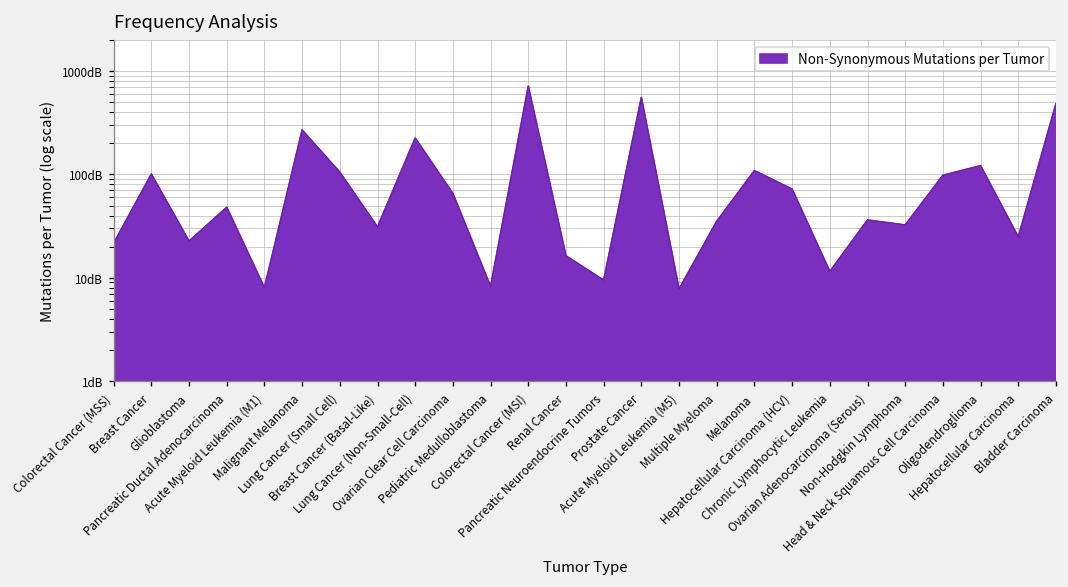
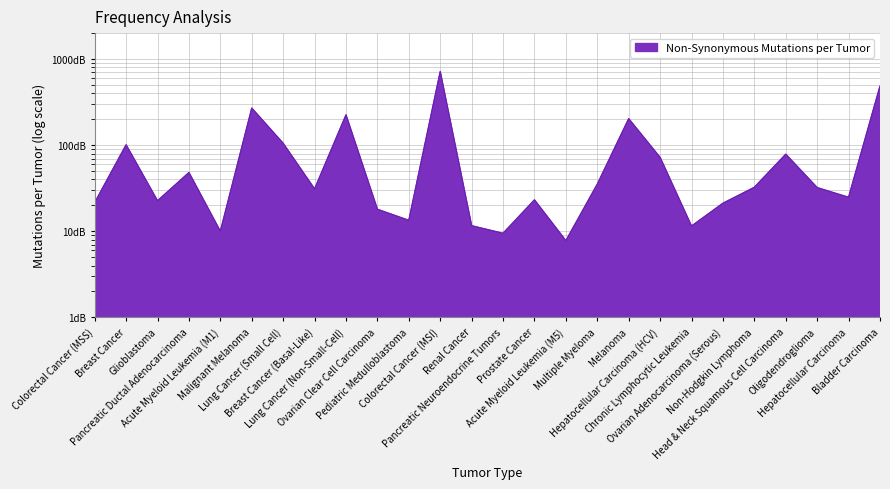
  {
    "Colorectal Cancer (MSS)": "22dB",
    "Breast Cancer": "100dB",
    "Glioblastoma": "23dB",
    "Pancreatic Ductal Adenocarcinoma": "50dB",
-   "Acute Myeloid Leukemia (M1)": "8dB",
+   "Acute Myeloid Leukemia (M1)": "10dB",
    "Malignant Melanoma": "270dB",
    "Lung Cancer (Small Cell)": "110dB",
    "Breast Cancer (Basal-Like)": "31dB",
    "Lung Cancer (Non-Small-Cell)": "220dB",
-   "Ovarian Clear Cell Carcinoma": "70dB",
-   "Pediatric Medulloblastoma": "8dB",
+   "Ovarian Clear Cell Carcinoma": "18dB",
+   "Pediatric Medulloblastoma": "13dB",
    "Colorectal Cancer (MSI)": "700dB",
-   "Renal Cancer": "16dB",
+   "Renal Cancer": "12dB",
    "Pancreatic Neuroendocrine Tumors": "9dB",
-   "Prostate Cancer": "600dB",
+   "Prostate Cancer": "23dB",
    "Acute Myeloid Leukemia (M5)": "8dB",
    "Multiple Myeloma": "35dB",
-   "Melanoma": "110dB",
+   "Melanoma": "200dB",
    "Hepatocellular Carcinoma (HCV)": "70dB",
    "Chronic Lymphocytic Leukemia": "12dB",
-   "Ovarian Adenocarcinoma (Serous)": "36dB",
+   "Ovarian Adenocarcinoma (Serous)": "21dB",
    "Non-Hodgkin Lymphoma": "32dB",
-   "Head & Neck Squamous Cell Carcinoma": "100dB",
-   "Oligodendroglioma": "120dB",
+   "Head & Neck Squamous Cell Carcinoma": "80dB",
+   "Oligodendroglioma": "32dB",
    "Hepatocellular Carcinoma": "25dB",
    "Bladder Carcinoma": "500dB"
  }
